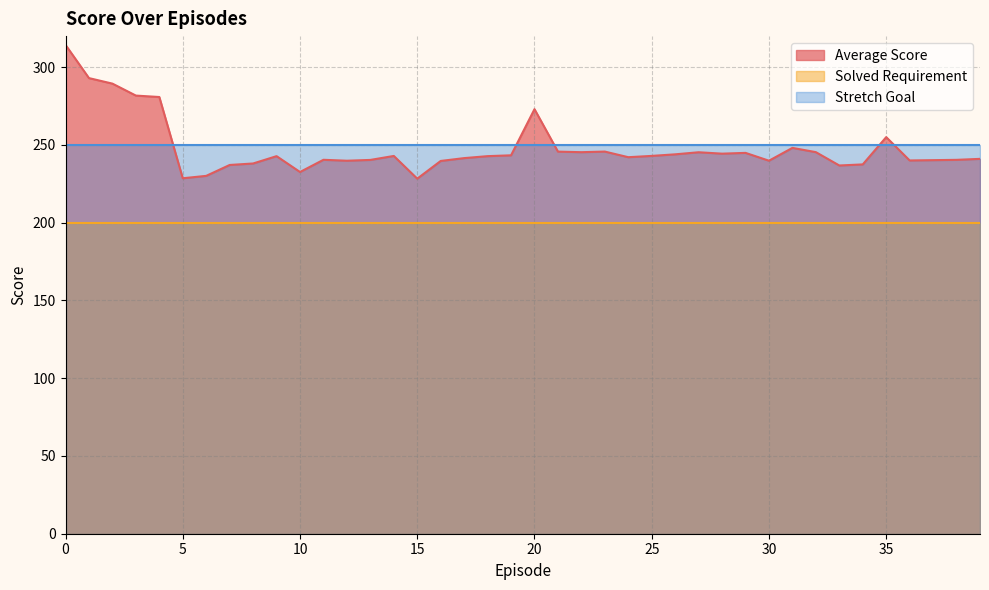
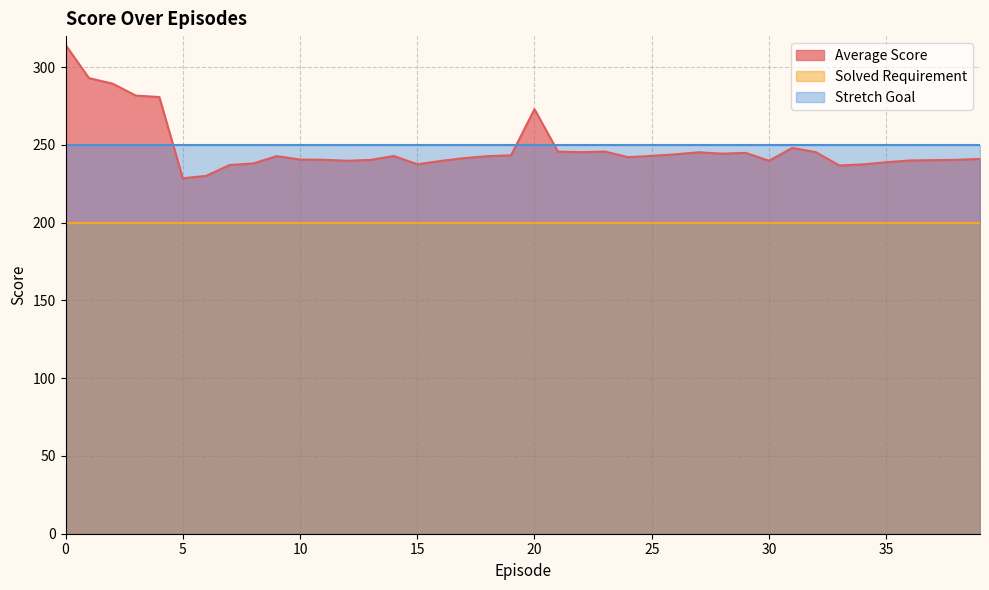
  {
    "Average Score": {
      "0": 314,
      "5": 229,
-     "10": 233,
-     "15": 228,
+     "10": 241,
+     "15": 238,
      "20": 273,
      "25": 243,
      "30": 240,
-     "35": 255
+     "35": 239
    },
    "Solved Requirement": {
      "0": 200,
      "5": 200,
      "10": 200,
      "15": 200,
      "20": 200,
      "25": 200,
      "30": 200,
      "35": 200
    },
    "Stretch Goal": {
      "0": 250,
      "5": 250,
      "10": 250,
      "15": 250,
      "20": 250,
      "25": 250,
      "30": 250,
      "35": 250
    }
  }
